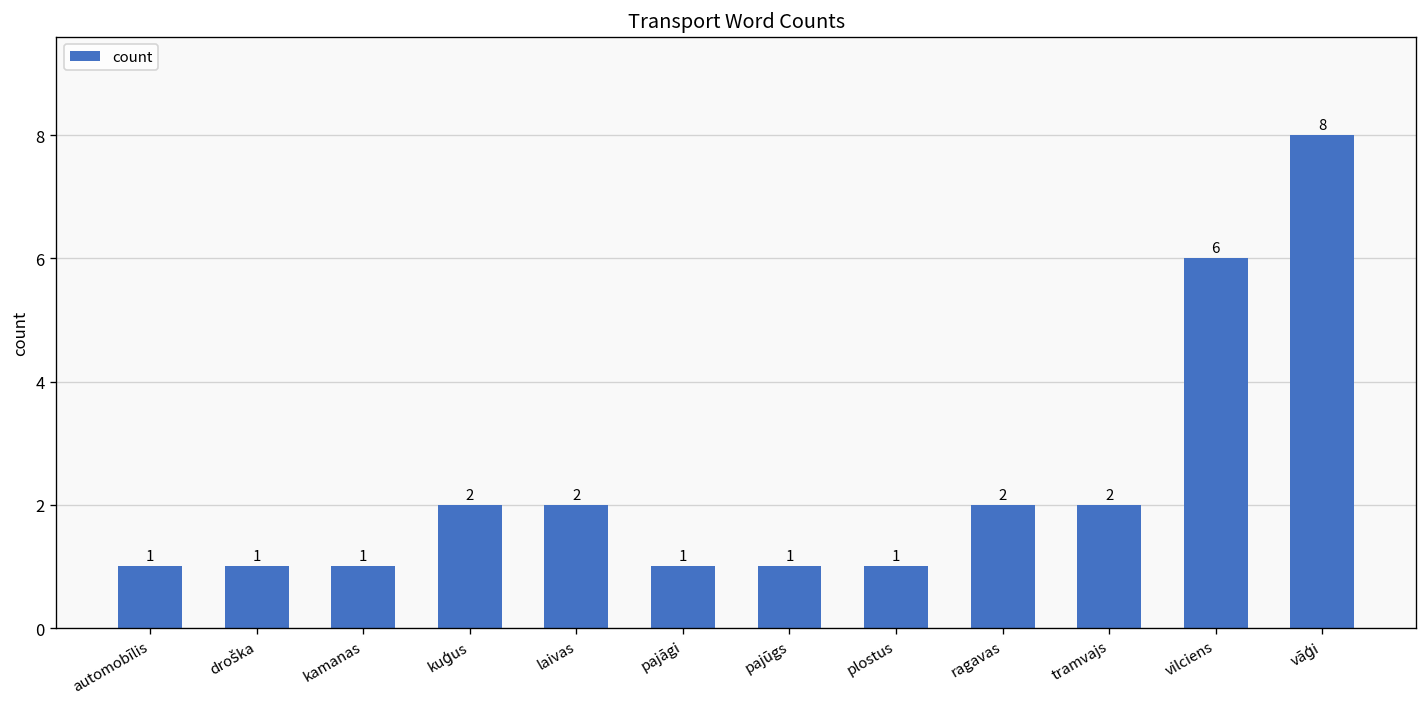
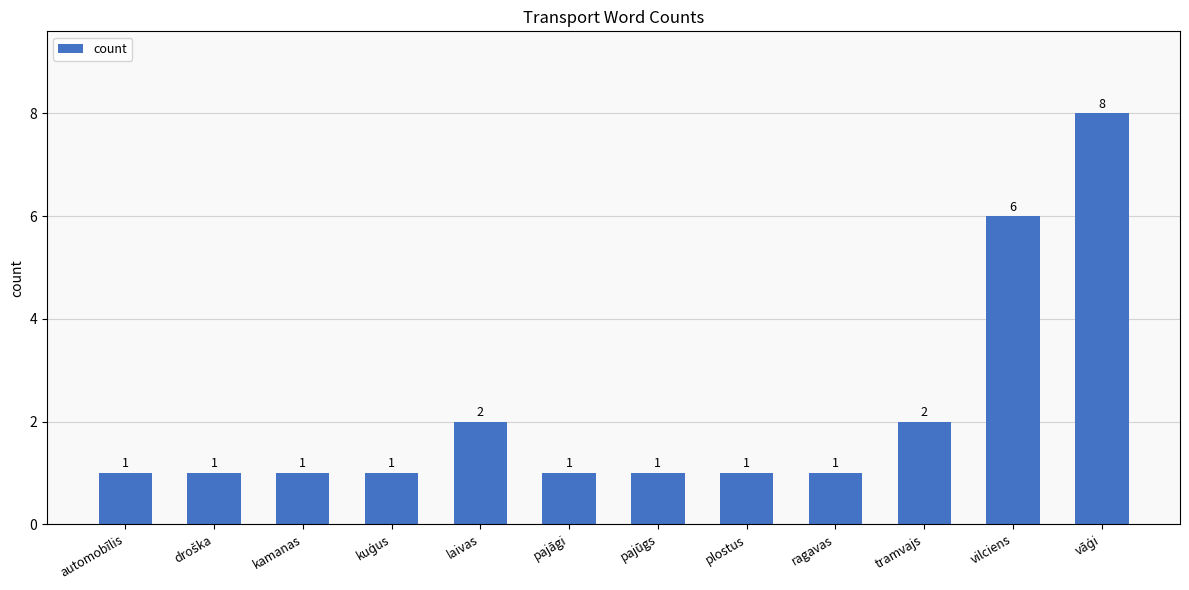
  {
    "automobīlis": 1,
    "droška": 1,
    "kamanas": 1,
-   "kuģus": 2,
+   "kuģus": 1,
    "laivas": 2,
    "pajāgi": 1,
    "pajūgs": 1,
    "plostus": 1,
-   "ragavas": 2,
+   "ragavas": 1,
    "tramvajs": 2,
    "vilciens": 6,
    "vāģi": 8
  }
